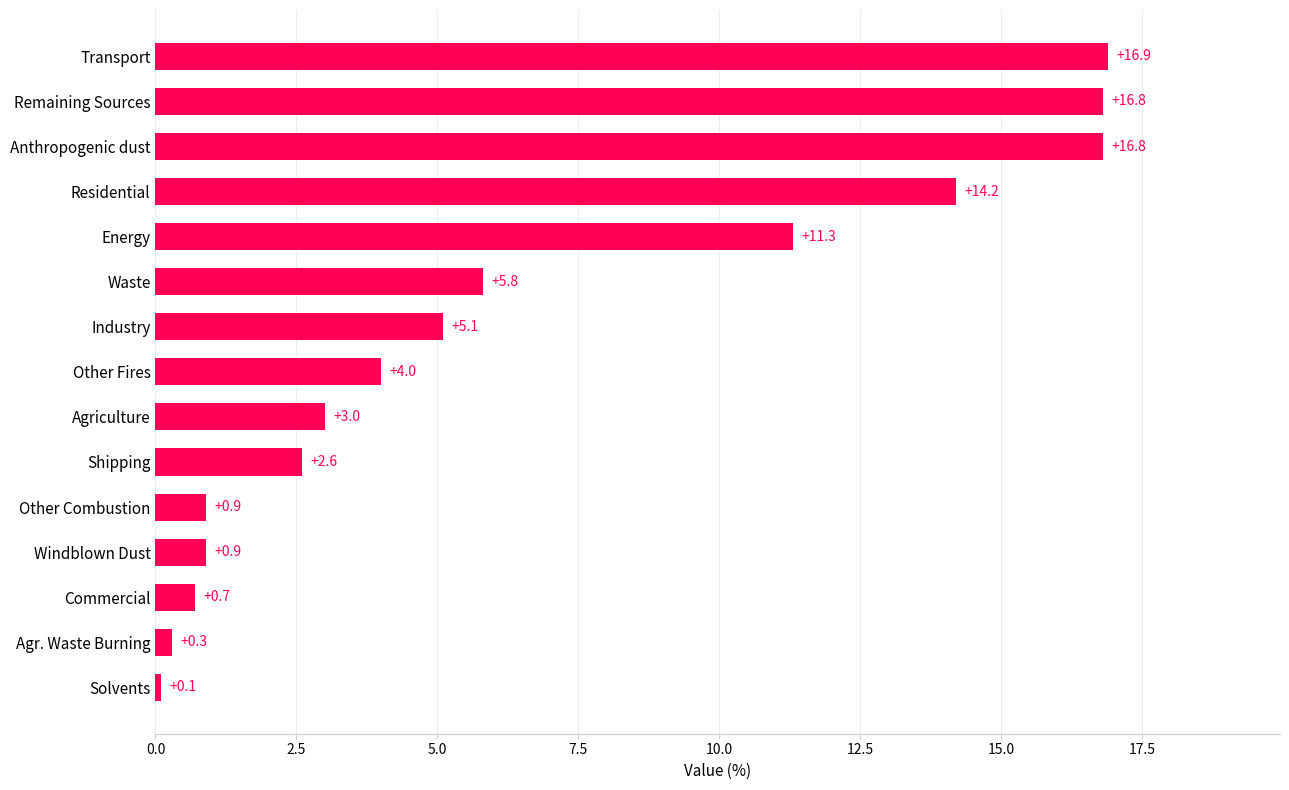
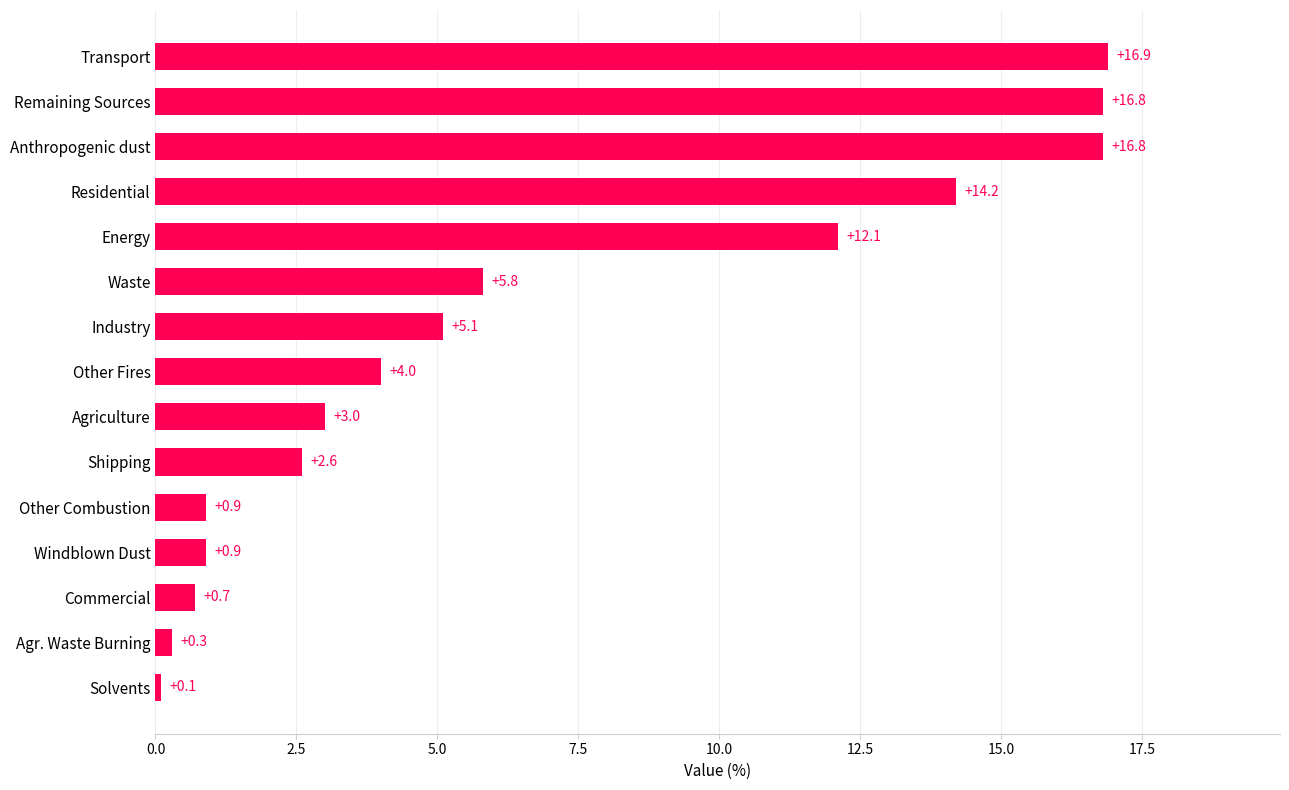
  {
    "Transport": "+16.9",
    "Remaining Sources": "+16.8",
    "Anthropogenic dust": "+16.8",
    "Residential": "+14.2",
-   "Energy": "+11.3",
+   "Energy": "+12.1",
    "Waste": "+5.8",
    "Industry": "+5.1",
    "Other Fires": "+4.0",
    "Agriculture": "+3.0",
    "Shipping": "+2.6",
    "Other Combustion": "+0.9",
    "Windblown Dust": "+0.9",
    "Commercial": "+0.7",
    "Agr. Waste Burning": "+0.3",
    "Solvents": "+0.1"
  }
